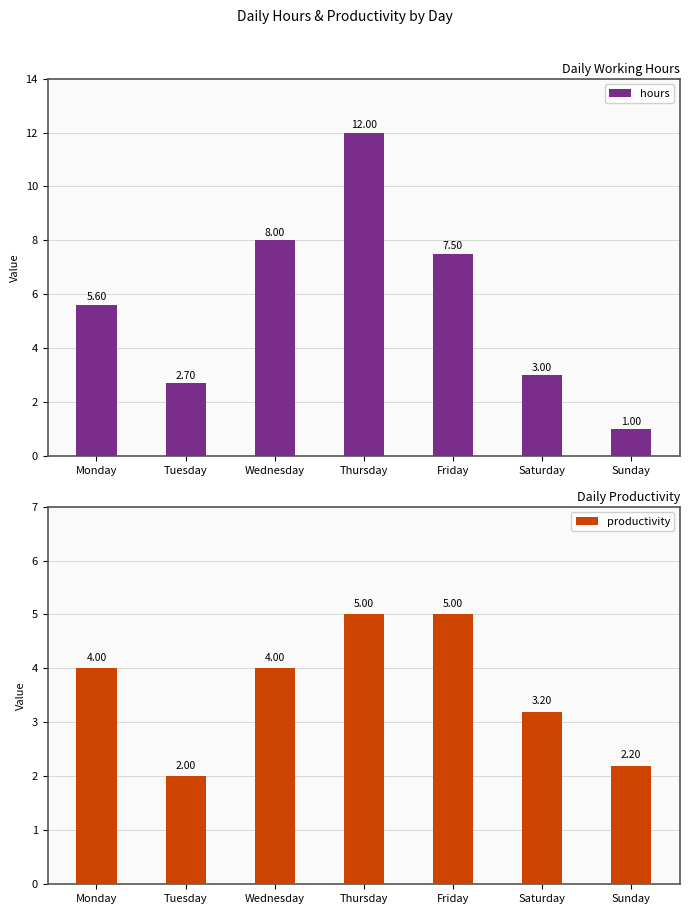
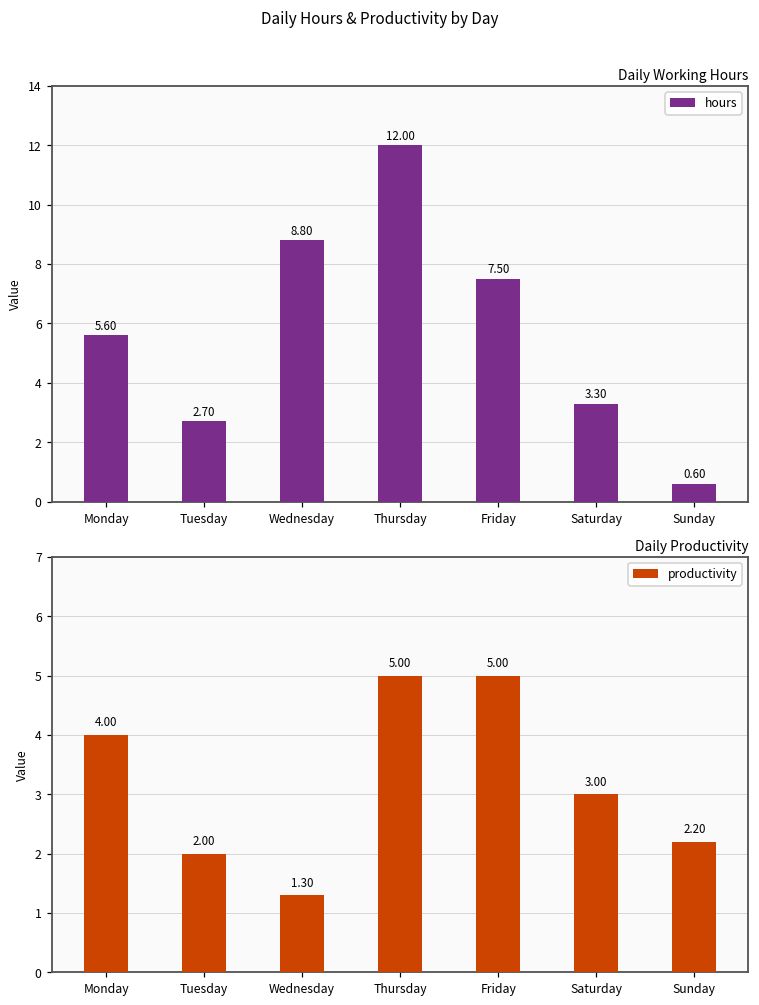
  {
    "Daily Working Hours": {
      "Monday": 5.60,
      "Tuesday": 2.70,
-     "Wednesday": 8.00,
+     "Wednesday": 8.80,
      "Thursday": 12.00,
      "Friday": 7.50,
-     "Saturday": 3.00,
-     "Sunday": 1.00
+     "Saturday": 3.30,
+     "Sunday": 0.60
    },
    "Daily Productivity": {
      "Monday": 4.00,
      "Tuesday": 2.00,
-     "Wednesday": 4.00,
+     "Wednesday": 1.30,
      "Thursday": 5.00,
      "Friday": 5.00,
-     "Saturday": 3.20,
+     "Saturday": 3.00,
      "Sunday": 2.20
    }
  }
